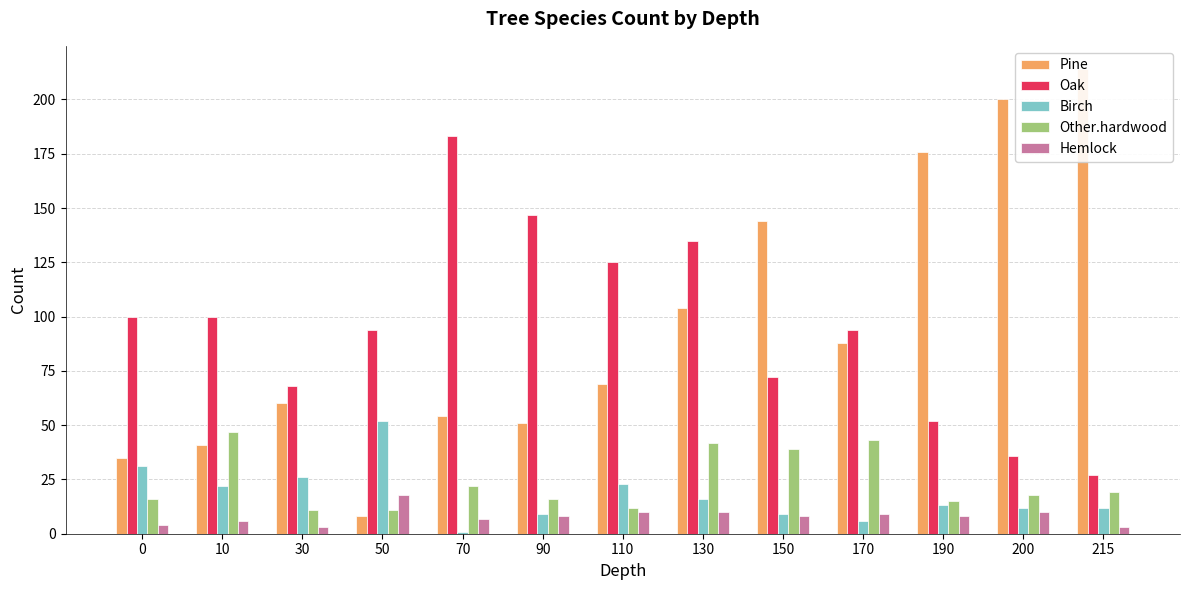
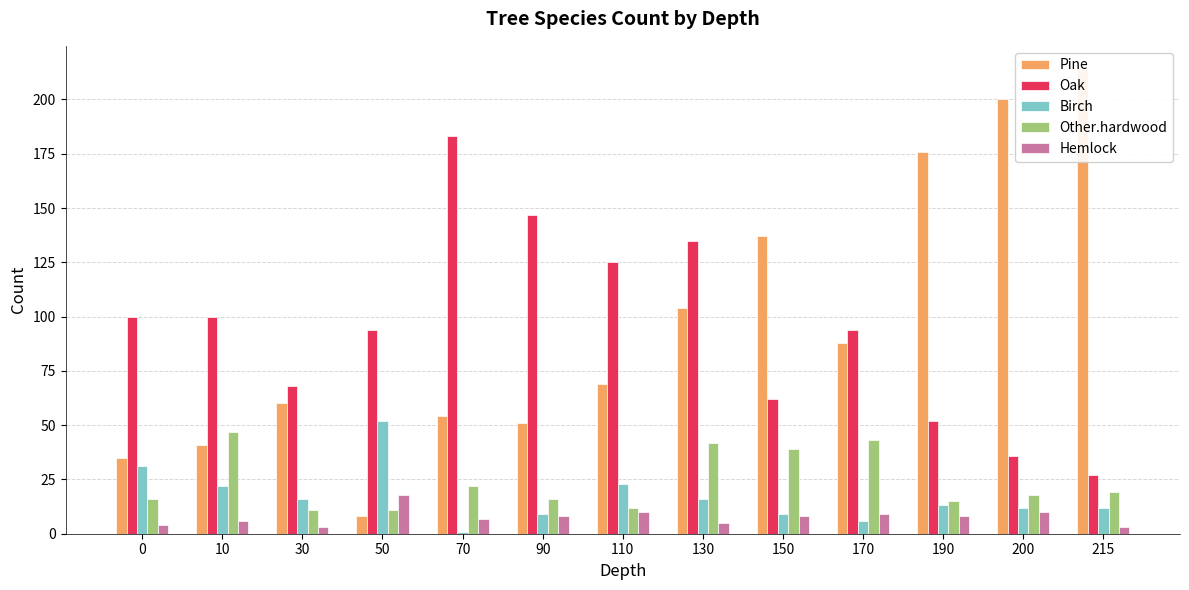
  {
    "Pine": {
      "0": 35,
      "10": 41,
      "30": 60,
      "50": 8,
      "70": 54,
      "90": 51,
      "110": 69,
      "130": 104,
-     "150": 144,
+     "150": 137,
      "170": 88,
      "190": 176,
      "200": 200
    },
    "Oak": {
      "0": 100,
      "10": 100,
      "30": 68,
      "50": 94,
      "70": 183,
      "90": 147,
      "110": 125,
      "130": 135,
-     "150": 72,
+     "150": 62,
      "170": 94,
      "190": 52,
      "200": 36,
      "215": 27
    },
    "Birch": {
      "0": 31,
      "10": 22,
-     "30": 26,
+     "30": 16,
      "50": 52,
      "90": 9,
      "110": 23,
      "130": 16,
      "150": 9,
      "170": 6,
      "190": 13,
      "200": 12,
      "215": 12
    },
    "Other.hardwood": {
      "0": 16,
      "10": 47,
      "30": 11,
      "50": 11,
      "70": 22,
      "90": 16,
      "110": 12,
      "130": 42,
      "150": 39,
      "170": 43,
      "190": 15,
      "200": 18,
      "215": 19
    },
    "Hemlock": {
      "0": 4,
      "10": 6,
      "30": 3,
      "50": 18,
      "70": 7,
      "90": 8,
      "110": 10,
-     "130": 10,
+     "130": 5,
      "150": 8,
      "170": 9,
      "190": 8,
      "200": 10,
      "215": 3
    }
  }
